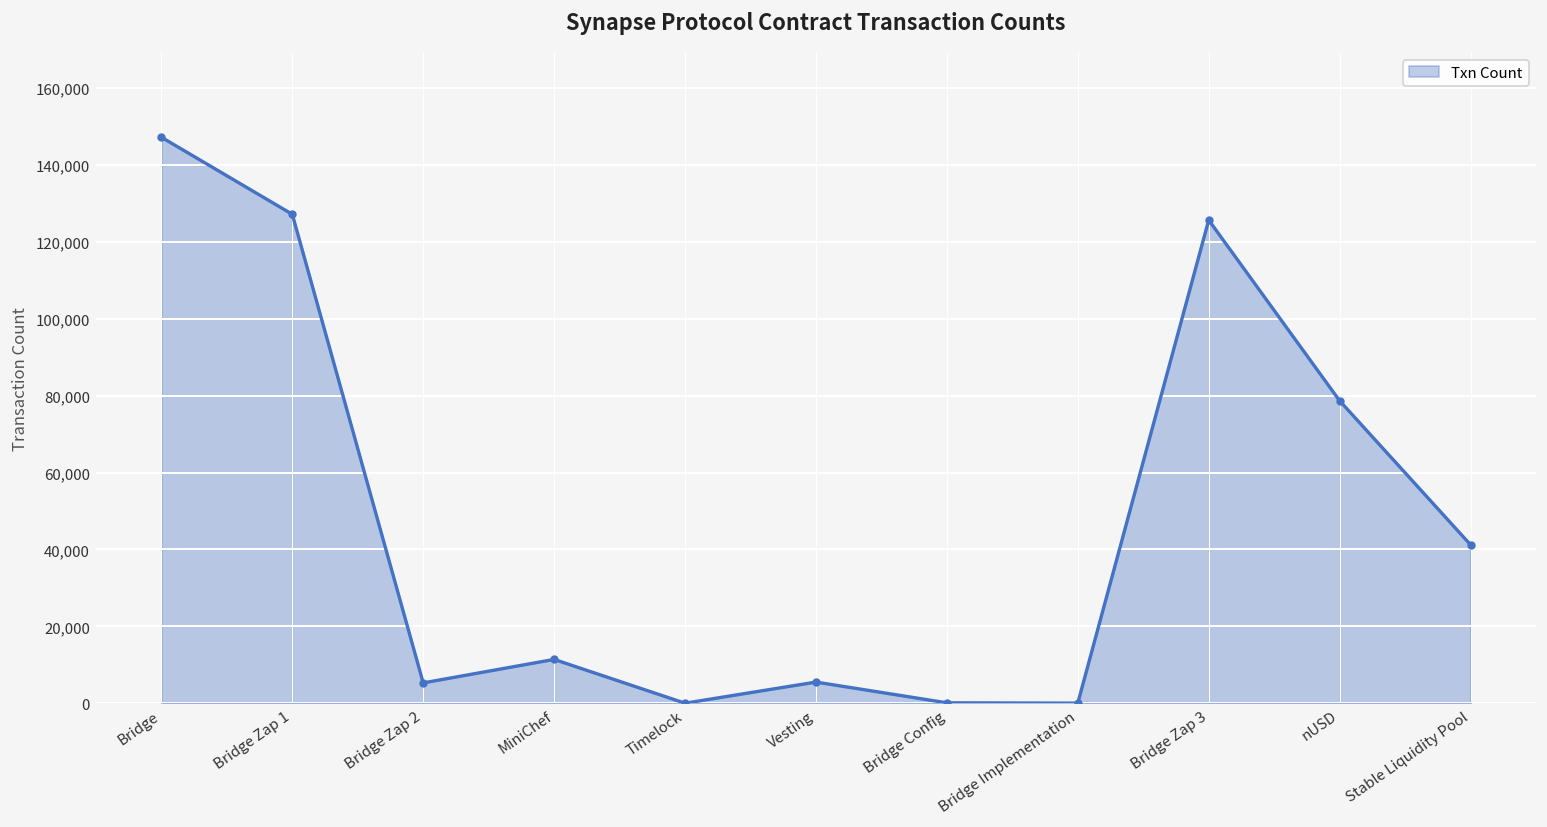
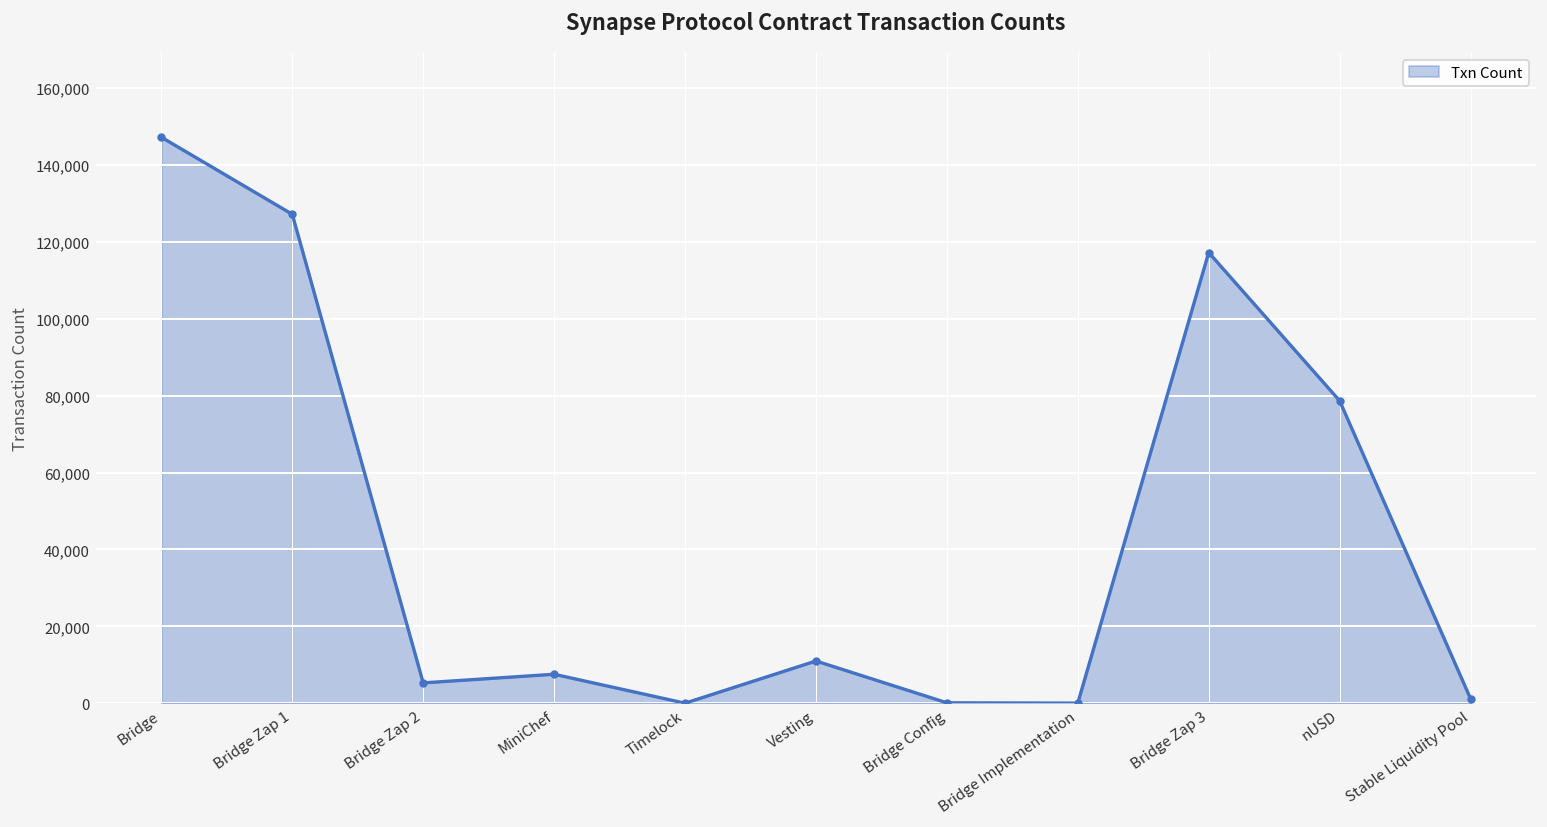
  {
    "Bridge": "147,000",
    "Bridge Zap 1": "127,000",
    "Bridge Zap 2": "5,000",
-   "MiniChef": "11,000",
+   "MiniChef": "8,000",
    "Timelock": "0",
-   "Vesting": "5,000",
+   "Vesting": "11,000",
    "Bridge Config": "0",
    "Bridge Implementation": "0",
-   "Bridge Zap 3": "126,000",
+   "Bridge Zap 3": "117,000",
    "nUSD": "79,000",
-   "Stable Liquidity Pool": "41,000"
+   "Stable Liquidity Pool": "1,000"
  }
